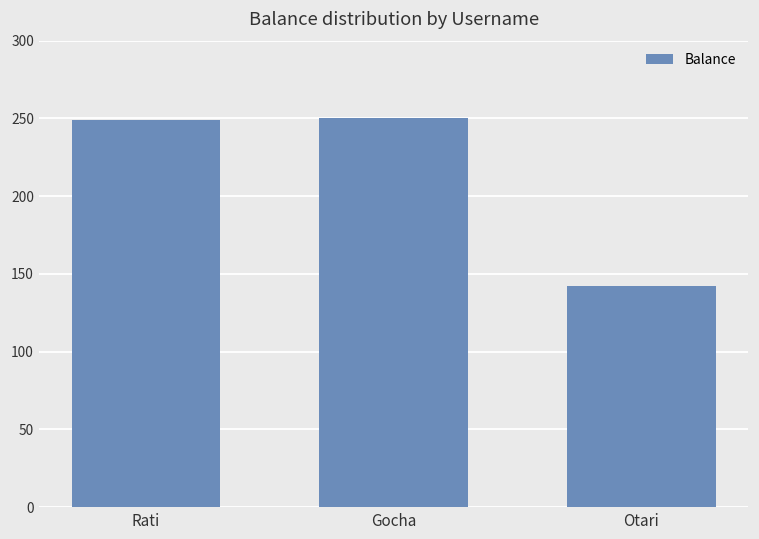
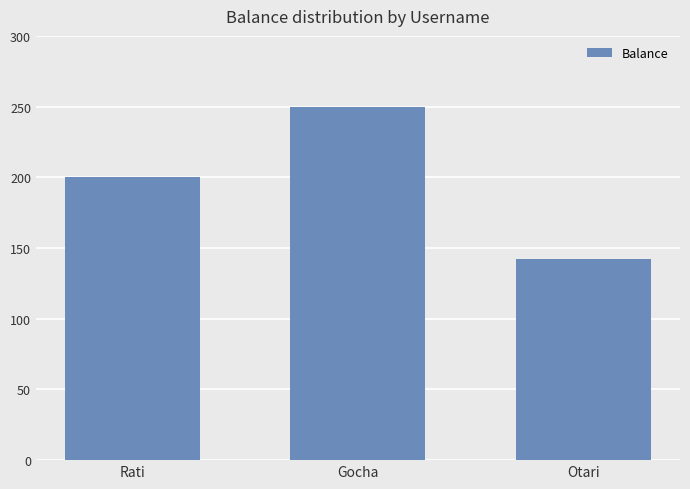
  {
-   "Rati": 249,
+   "Rati": 200,
    "Gocha": 250,
    "Otari": 142
  }
